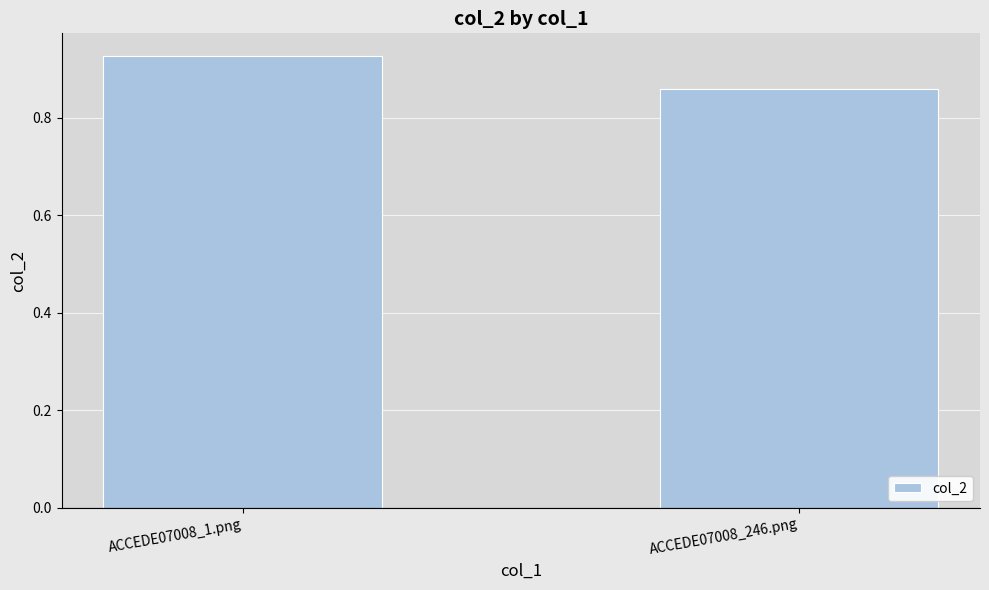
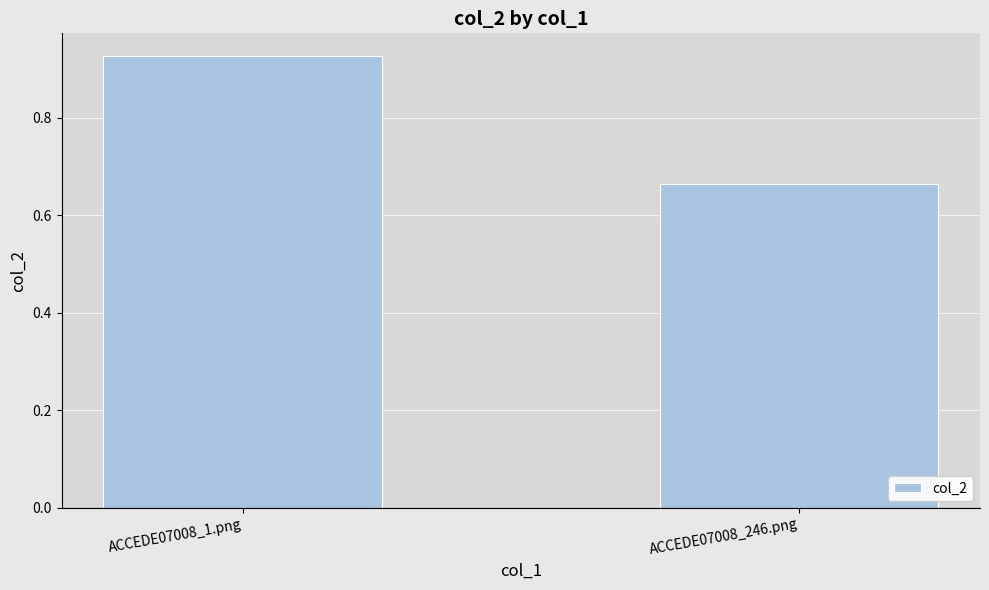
  {
    "ACCEDE07008_1.png": 0.93,
-   "ACCEDE07008_246.png": 0.86
+   "ACCEDE07008_246.png": 0.66
  }
